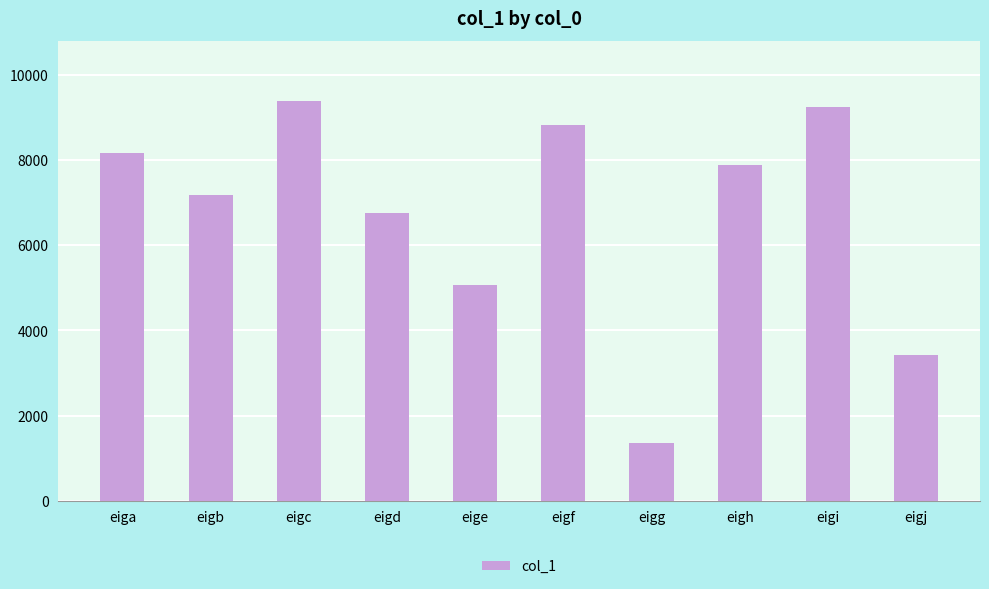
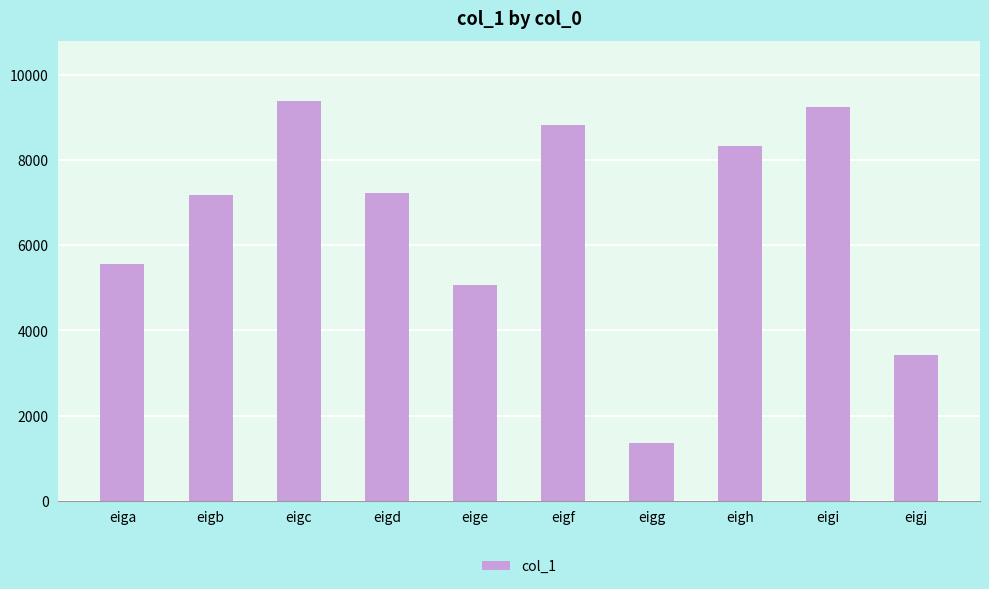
  {
-   "eiga": 8200,
+   "eiga": 5600,
    "eigb": 7200,
    "eigc": 9400,
-   "eigd": 6700,
+   "eigd": 7200,
    "eige": 5100,
    "eigf": 8800,
    "eigg": 1400,
-   "eigh": 7900,
+   "eigh": 8300,
    "eigi": 9200,
    "eigj": 3400
  }
